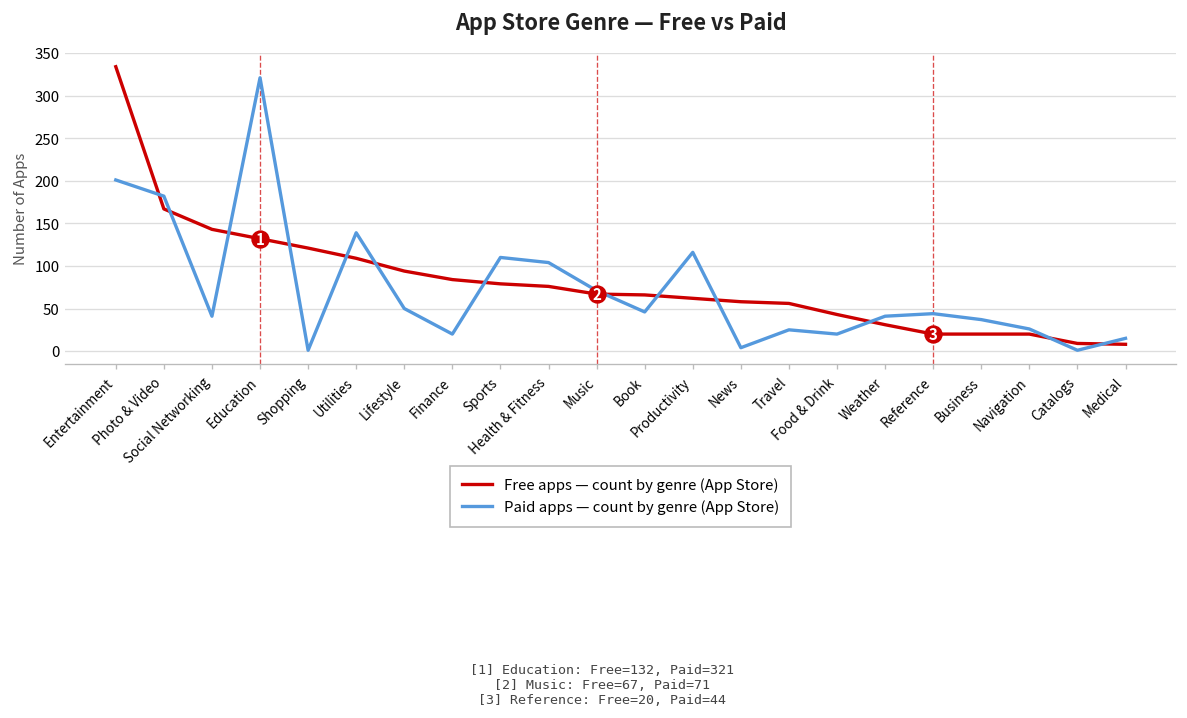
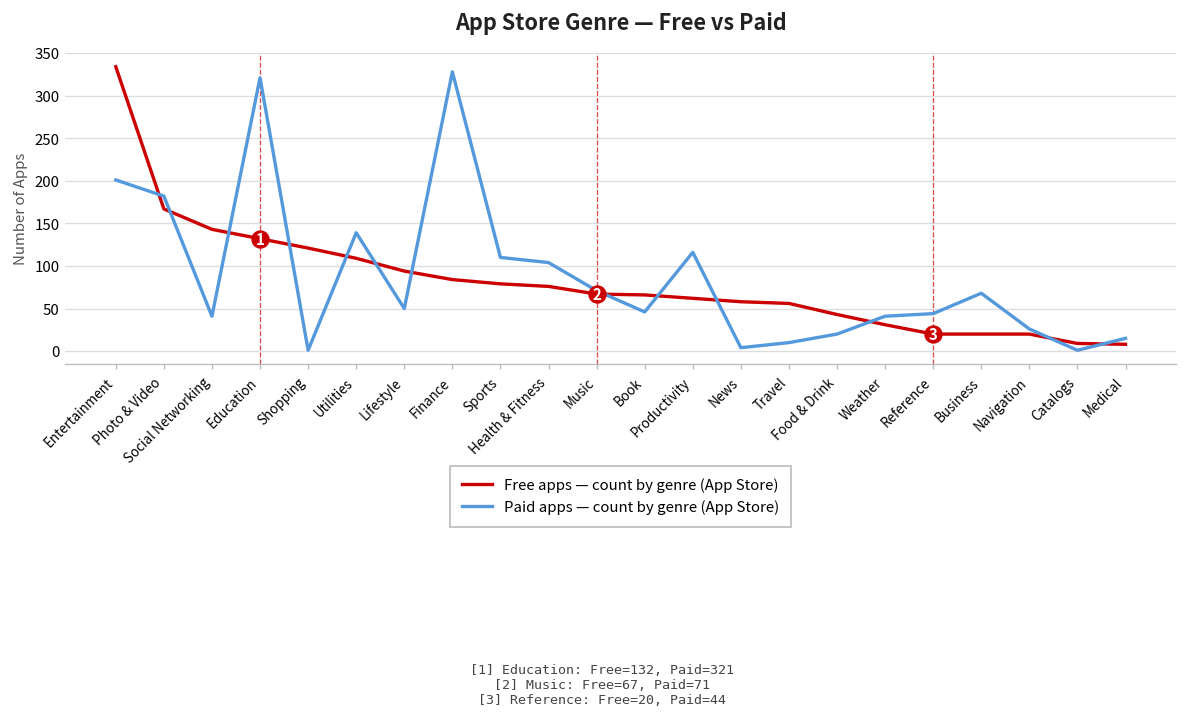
  {
    "Paid apps — count by genre (App Store)": {
      "Entertainment": 200,
      "Photo & Video": 180,
      "Social Networking": 40,
      "Education": 320,
      "Shopping": 0,
      "Utilities": 140,
      "Lifestyle": 50,
-     "Finance": 20,
+     "Finance": 330,
      "Sports": 110,
      "Health & Fitness": 100,
      "Book": 50,
      "Productivity": 120,
      "News": 0,
-     "Travel": 30,
+     "Travel": 10,
      "Food & Drink": 20,
      "Weather": 40,
      "Reference": 40,
-     "Business": 40,
+     "Business": 70,
      "Navigation": 30,
      "Catalogs": 0,
      "Medical": 20
    }
  }
